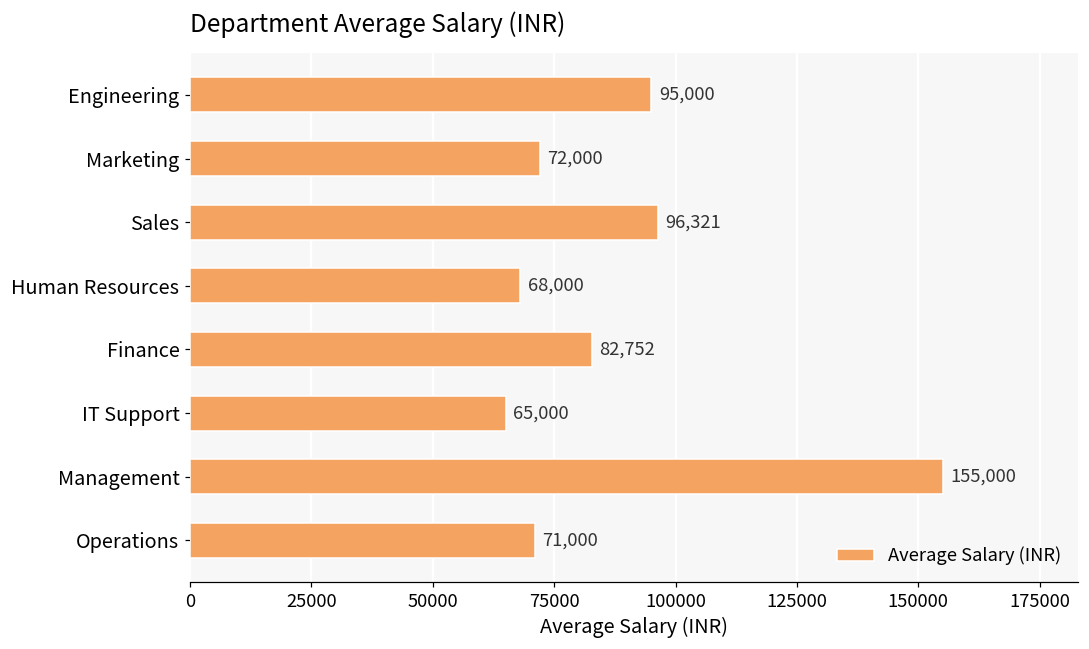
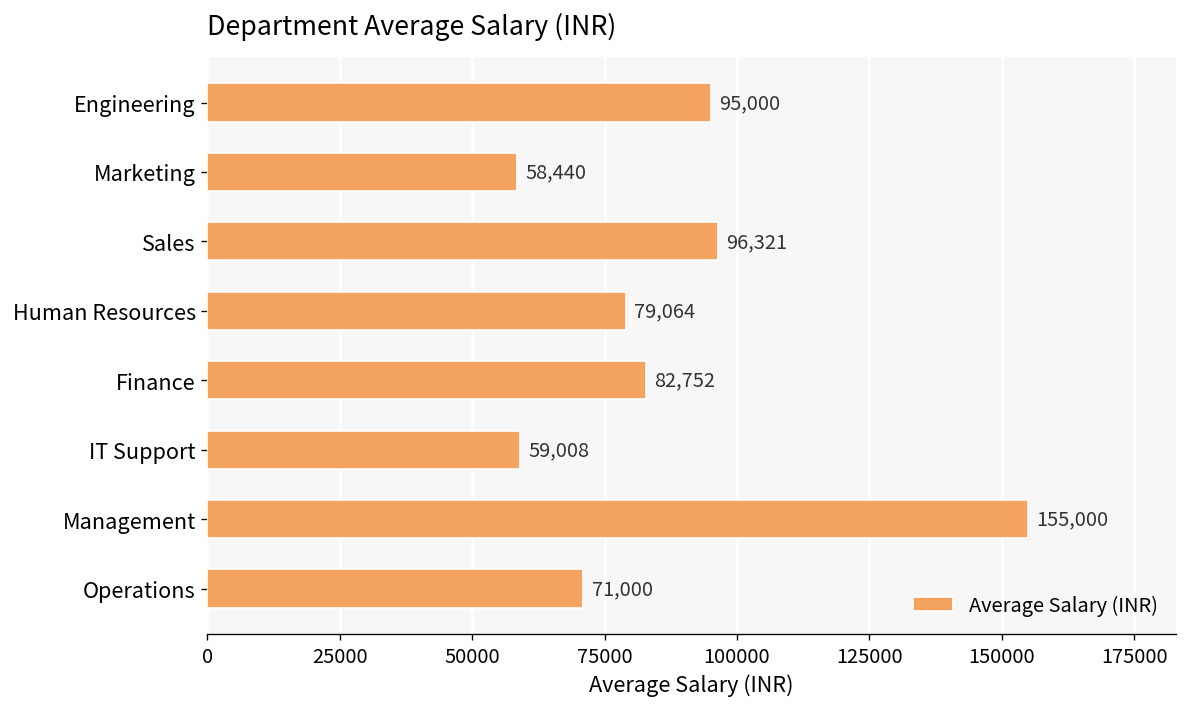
  {
    "Engineering": "95,000",
-   "Marketing": "72,000",
+   "Marketing": "58,440",
    "Sales": "96,321",
-   "Human Resources": "68,000",
+   "Human Resources": "79,064",
    "Finance": "82,752",
-   "IT Support": "65,000",
+   "IT Support": "59,008",
    "Management": "155,000",
    "Operations": "71,000"
  }
